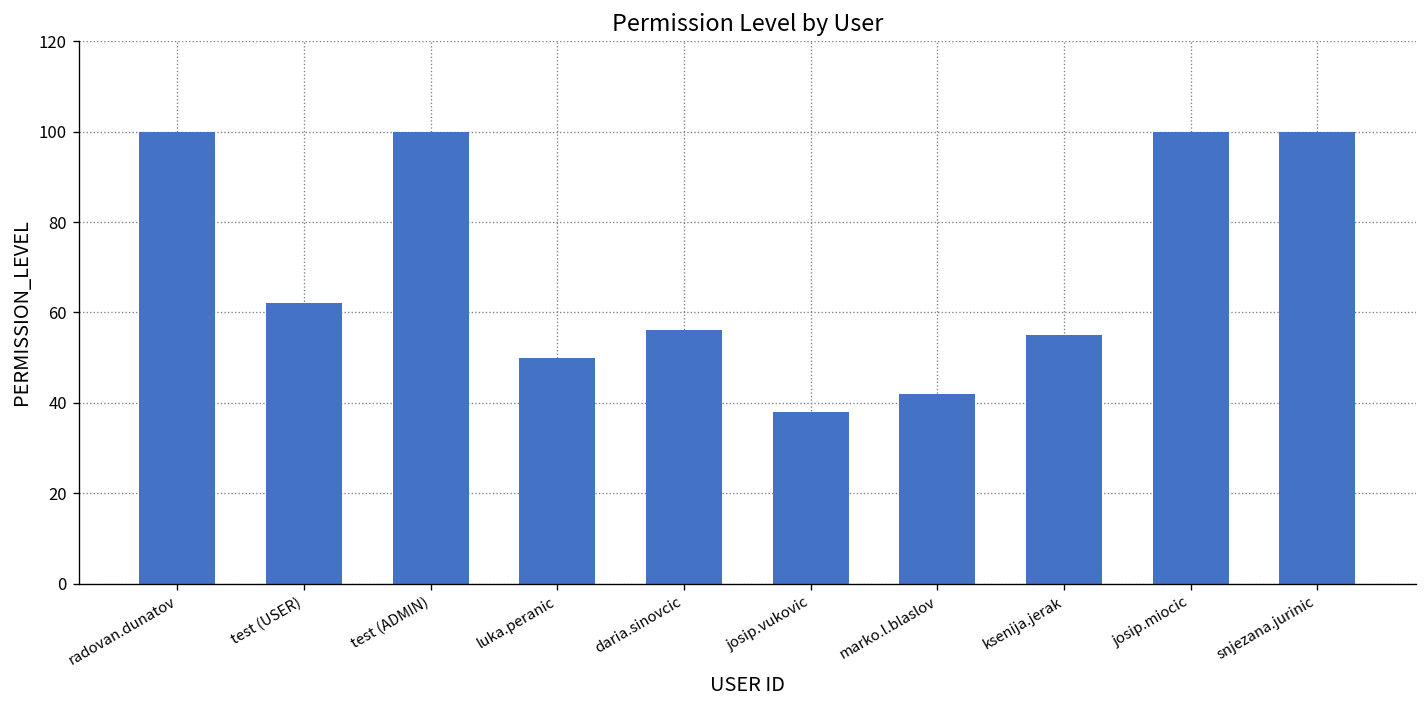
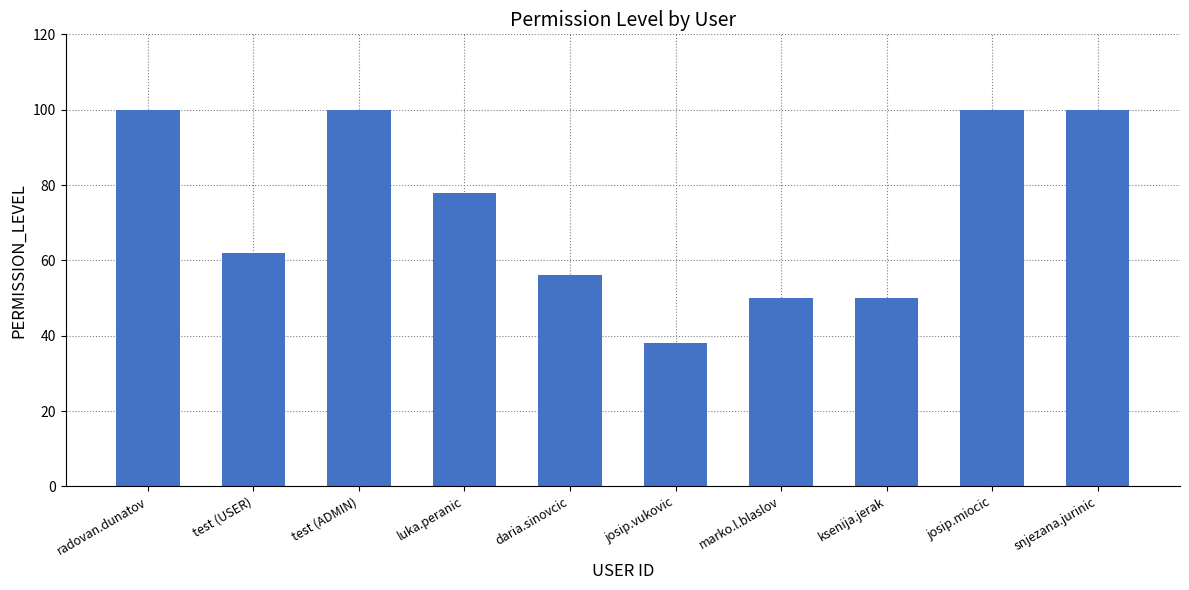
  {
    "radovan.dunatov": 100,
    "test (USER)": 62,
    "test (ADMIN)": 100,
-   "luka.peranic": 50,
+   "luka.peranic": 78,
    "daria.sinovcic": 56,
    "josip.vukovic": 38,
-   "marko.l.blaslov": 42,
-   "ksenija.jerak": 55,
+   "marko.l.blaslov": 50,
+   "ksenija.jerak": 50,
    "josip.miocic": 100,
    "snjezana.jurinic": 100
  }
